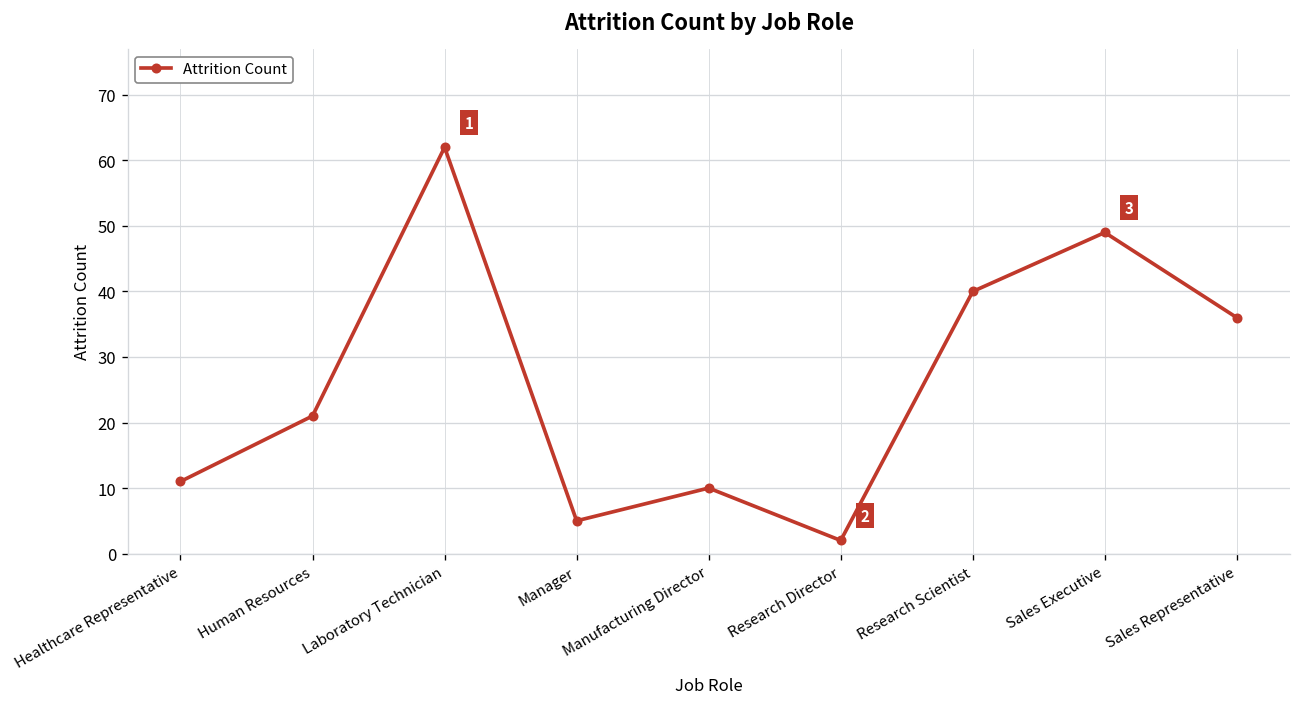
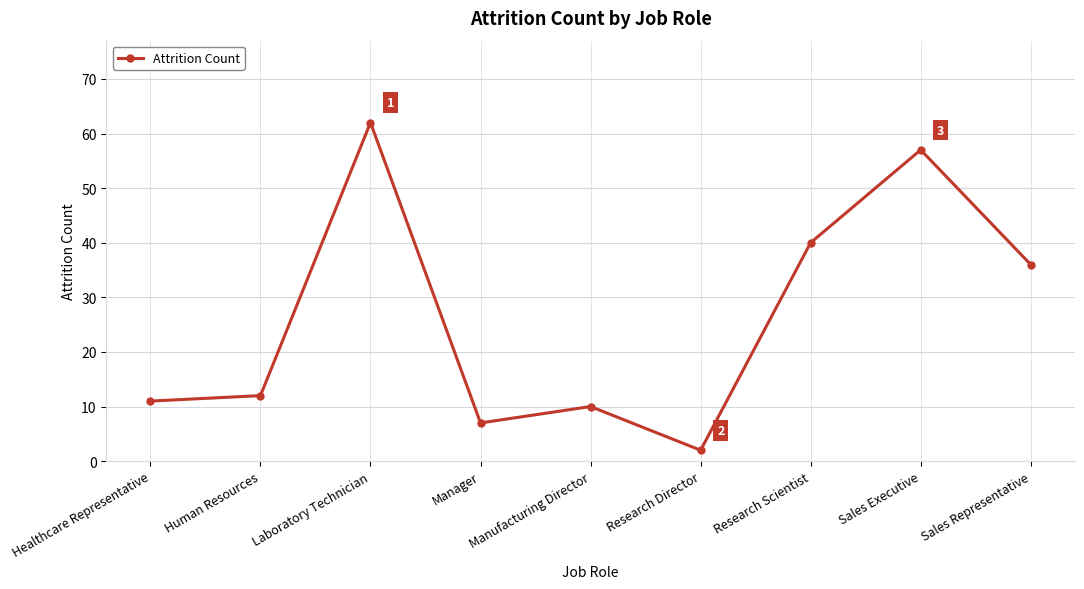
  {
    "Healthcare Representative": 11,
-   "Human Resources": 21,
-   "Manager": 5,
+   "Human Resources": 12,
+   "Manager": 7,
    "Manufacturing Director": 10,
    "Research Scientist": 40,
-   "Sales Executive": 49,
+   "Sales Executive": 57,
    "Sales Representative": 36
  }
